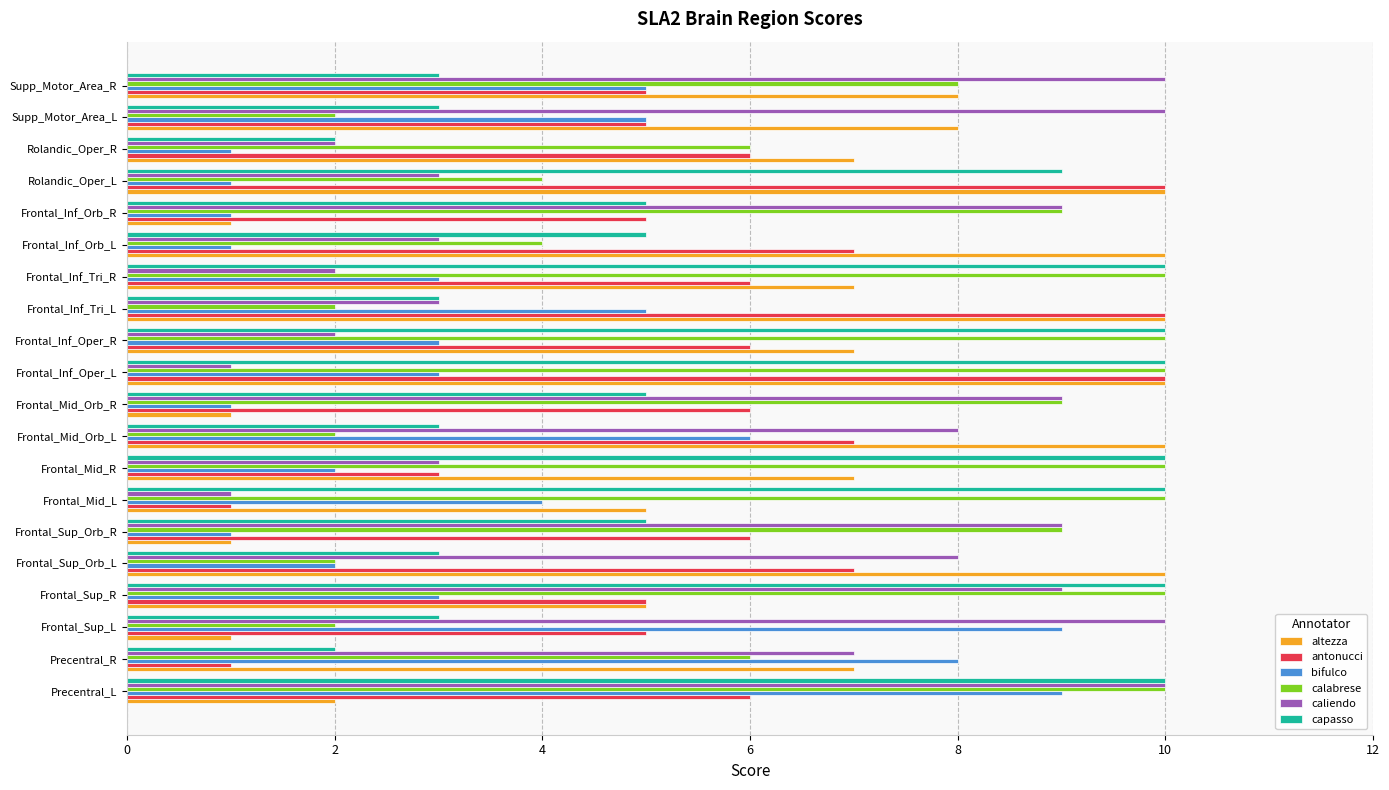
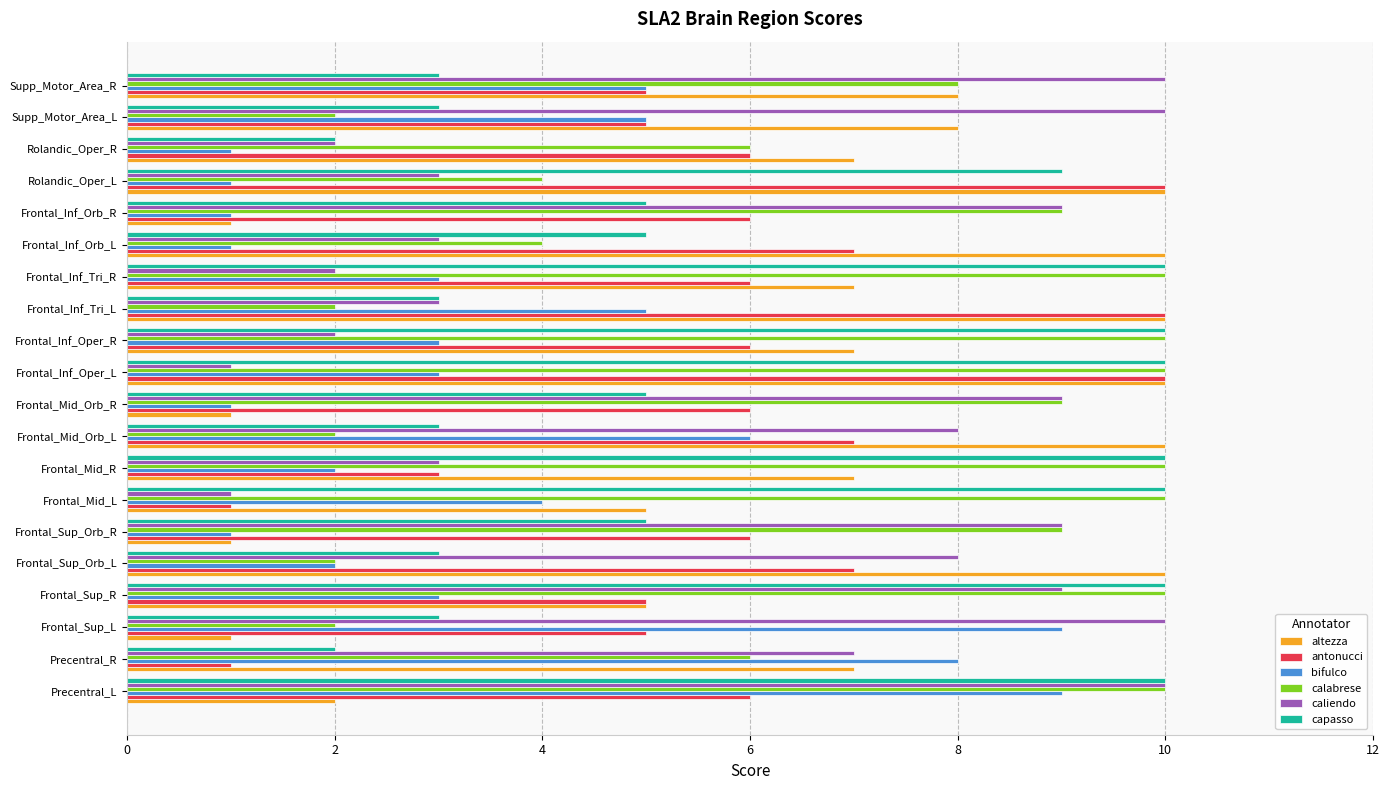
  {
    "altezza": {
      "Supp_Motor_Area_R": 8,
      "Supp_Motor_Area_L": 8,
      "Rolandic_Oper_R": 7,
      "Rolandic_Oper_L": 10,
      "Frontal_Inf_Orb_R": 1,
      "Frontal_Inf_Orb_L": 10,
      "Frontal_Inf_Tri_R": 7,
      "Frontal_Inf_Tri_L": 10,
      "Frontal_Inf_Oper_R": 7,
      "Frontal_Inf_Oper_L": 10,
      "Frontal_Mid_Orb_R": 1,
      "Frontal_Mid_Orb_L": 10,
      "Frontal_Mid_R": 7,
      "Frontal_Mid_L": 5,
      "Frontal_Sup_Orb_R": 1,
      "Frontal_Sup_Orb_L": 10,
      "Frontal_Sup_R": 5,
      "Frontal_Sup_L": 1,
      "Precentral_R": 7,
      "Precentral_L": 2
    },
    "antonucci": {
      "Supp_Motor_Area_R": 5,
      "Supp_Motor_Area_L": 5,
      "Rolandic_Oper_R": 6,
      "Rolandic_Oper_L": 10,
-     "Frontal_Inf_Orb_R": 5,
+     "Frontal_Inf_Orb_R": 6,
      "Frontal_Inf_Orb_L": 7,
      "Frontal_Inf_Tri_R": 6,
      "Frontal_Inf_Tri_L": 10,
      "Frontal_Inf_Oper_R": 6,
      "Frontal_Inf_Oper_L": 10,
      "Frontal_Mid_Orb_R": 6,
      "Frontal_Mid_Orb_L": 7,
      "Frontal_Mid_R": 3,
      "Frontal_Mid_L": 1,
      "Frontal_Sup_Orb_R": 6,
      "Frontal_Sup_Orb_L": 7,
      "Frontal_Sup_R": 5,
      "Frontal_Sup_L": 5,
      "Precentral_R": 1,
      "Precentral_L": 6
    },
    "bifulco": {
      "Supp_Motor_Area_R": 5,
      "Supp_Motor_Area_L": 5,
      "Rolandic_Oper_R": 1,
      "Rolandic_Oper_L": 1,
      "Frontal_Inf_Orb_R": 1,
      "Frontal_Inf_Orb_L": 1,
      "Frontal_Inf_Tri_R": 3,
      "Frontal_Inf_Tri_L": 5,
      "Frontal_Inf_Oper_R": 3,
      "Frontal_Inf_Oper_L": 3,
      "Frontal_Mid_Orb_R": 1,
      "Frontal_Mid_Orb_L": 6,
      "Frontal_Mid_R": 2,
      "Frontal_Mid_L": 4,
      "Frontal_Sup_Orb_R": 1,
      "Frontal_Sup_Orb_L": 2,
      "Frontal_Sup_R": 3,
      "Frontal_Sup_L": 9,
      "Precentral_R": 8,
      "Precentral_L": 9
    },
    "calabrese": {
      "Supp_Motor_Area_R": 8,
      "Supp_Motor_Area_L": 2,
      "Rolandic_Oper_R": 6,
      "Rolandic_Oper_L": 4,
      "Frontal_Inf_Orb_R": 9,
      "Frontal_Inf_Orb_L": 4,
      "Frontal_Inf_Tri_R": 10,
      "Frontal_Inf_Tri_L": 2,
      "Frontal_Inf_Oper_R": 10,
      "Frontal_Inf_Oper_L": 10,
      "Frontal_Mid_Orb_R": 9,
      "Frontal_Mid_Orb_L": 2,
      "Frontal_Mid_R": 10,
      "Frontal_Mid_L": 10,
      "Frontal_Sup_Orb_R": 9,
      "Frontal_Sup_Orb_L": 2,
      "Frontal_Sup_R": 10,
      "Frontal_Sup_L": 2,
      "Precentral_R": 6,
      "Precentral_L": 10
    },
    "caliendo": {
      "Supp_Motor_Area_R": 10,
      "Supp_Motor_Area_L": 10,
      "Rolandic_Oper_R": 2,
      "Rolandic_Oper_L": 3,
      "Frontal_Inf_Orb_R": 9,
      "Frontal_Inf_Orb_L": 3,
      "Frontal_Inf_Tri_R": 2,
      "Frontal_Inf_Tri_L": 3,
      "Frontal_Inf_Oper_R": 2,
      "Frontal_Inf_Oper_L": 1,
      "Frontal_Mid_Orb_R": 9,
      "Frontal_Mid_Orb_L": 8,
      "Frontal_Mid_R": 3,
      "Frontal_Mid_L": 1,
      "Frontal_Sup_Orb_R": 9,
      "Frontal_Sup_Orb_L": 8,
      "Frontal_Sup_R": 9,
      "Frontal_Sup_L": 10,
      "Precentral_R": 7,
      "Precentral_L": 10
    },
    "capasso": {
      "Supp_Motor_Area_R": 3,
      "Supp_Motor_Area_L": 3,
      "Rolandic_Oper_R": 2,
      "Rolandic_Oper_L": 9,
      "Frontal_Inf_Orb_R": 5,
      "Frontal_Inf_Orb_L": 5,
      "Frontal_Inf_Tri_R": 10,
      "Frontal_Inf_Tri_L": 3,
      "Frontal_Inf_Oper_R": 10,
      "Frontal_Inf_Oper_L": 10,
      "Frontal_Mid_Orb_R": 5,
      "Frontal_Mid_Orb_L": 3,
      "Frontal_Mid_R": 10,
      "Frontal_Mid_L": 10,
      "Frontal_Sup_Orb_R": 5,
      "Frontal_Sup_Orb_L": 3,
      "Frontal_Sup_R": 10,
      "Frontal_Sup_L": 3,
      "Precentral_R": 2,
      "Precentral_L": 10
    }
  }
